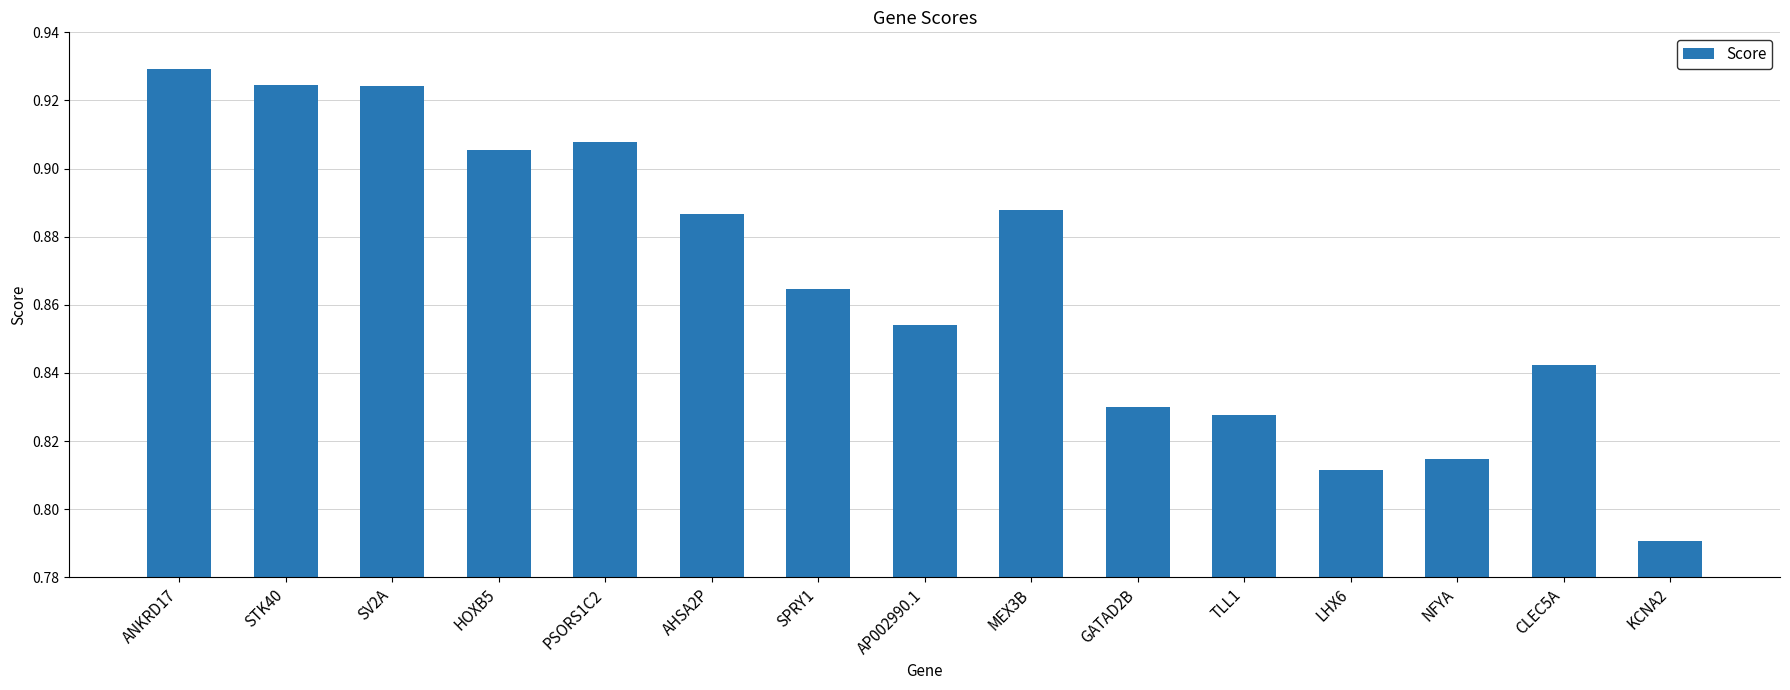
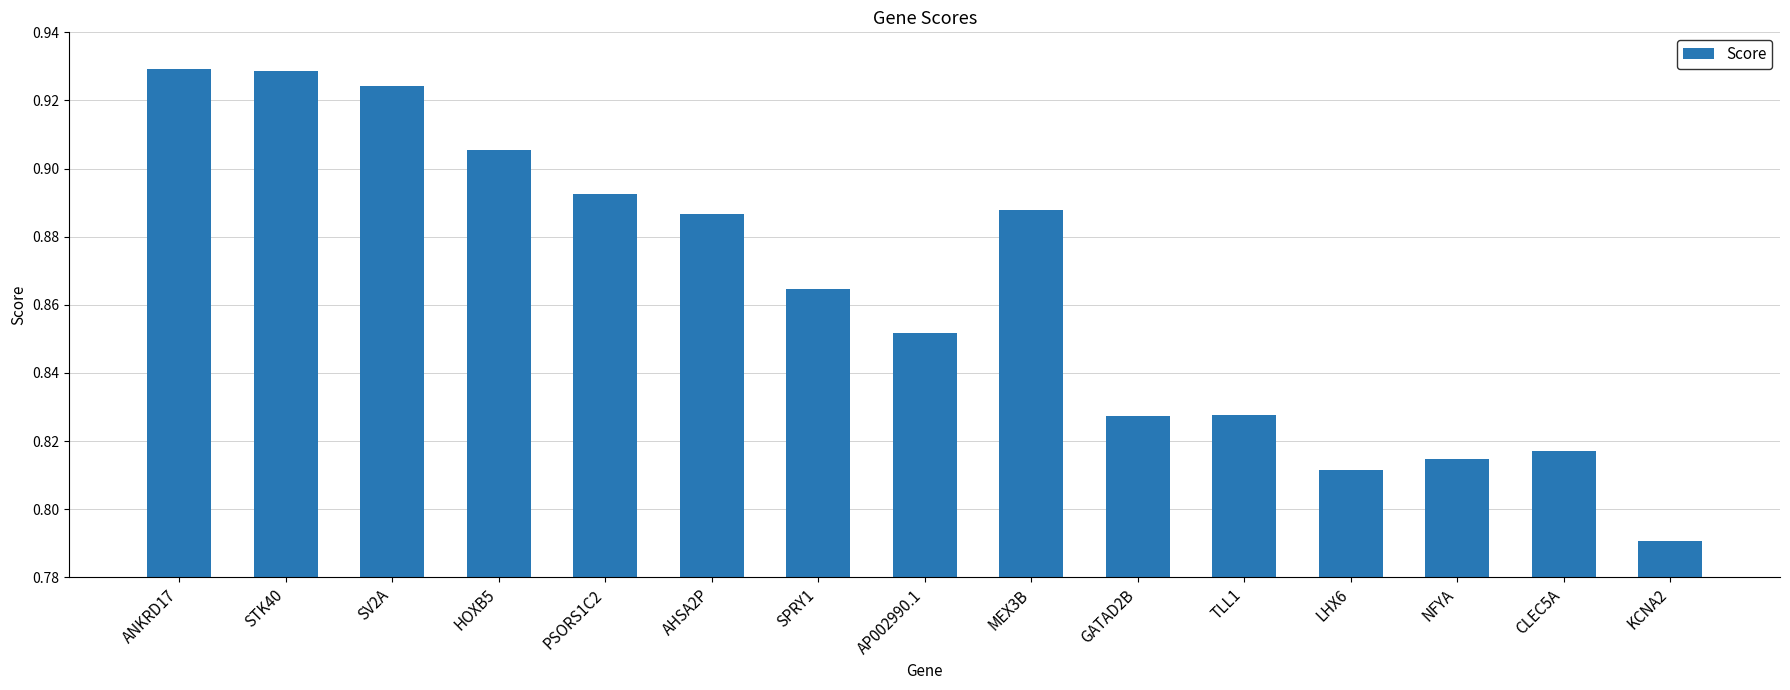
  {
    "ANKRD17": 0.929,
-   "STK40": 0.925,
+   "STK40": 0.929,
    "SV2A": 0.924,
    "HOXB5": 0.906,
-   "PSORS1C2": 0.908,
+   "PSORS1C2": 0.892,
    "AHSA2P": 0.887,
    "SPRY1": 0.865,
-   "AP002990.1": 0.854,
+   "AP002990.1": 0.852,
    "MEX3B": 0.888,
-   "GATAD2B": 0.830,
+   "GATAD2B": 0.827,
    "TLL1": 0.828,
    "LHX6": 0.811,
    "NFYA": 0.815,
-   "CLEC5A": 0.842,
+   "CLEC5A": 0.817,
    "KCNA2": 0.791
  }
